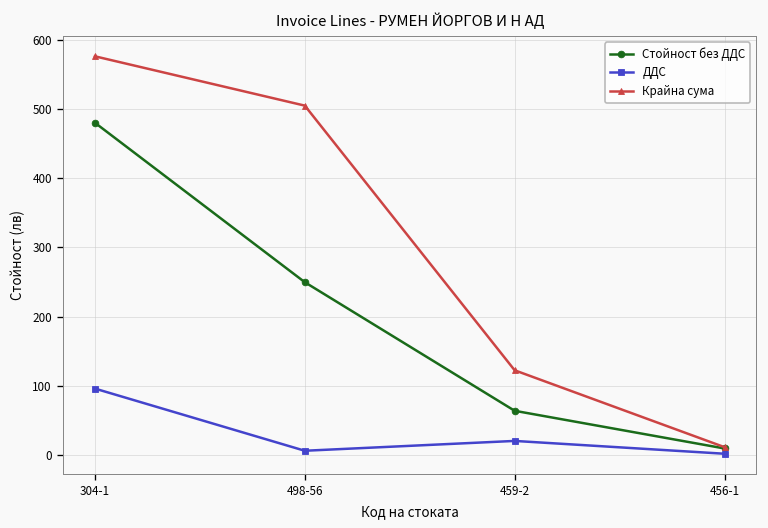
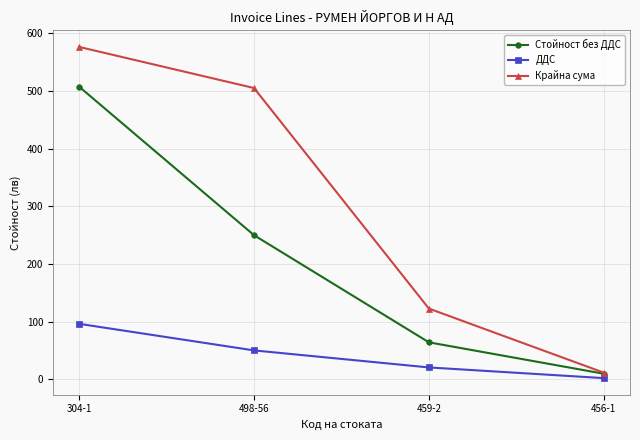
  {
    "Стойност без ДДС": {
-     "304-1": 480,
+     "304-1": 510,
      "498-56": 250,
      "459-2": 60
    },
    "ДДС": {
      "304-1": 100,
-     "498-56": 10,
+     "498-56": 50,
      "459-2": 20,
      "456-1": 0
    },
    "Крайна сума": {
      "304-1": 580,
      "498-56": 510,
      "459-2": 120
    }
  }
